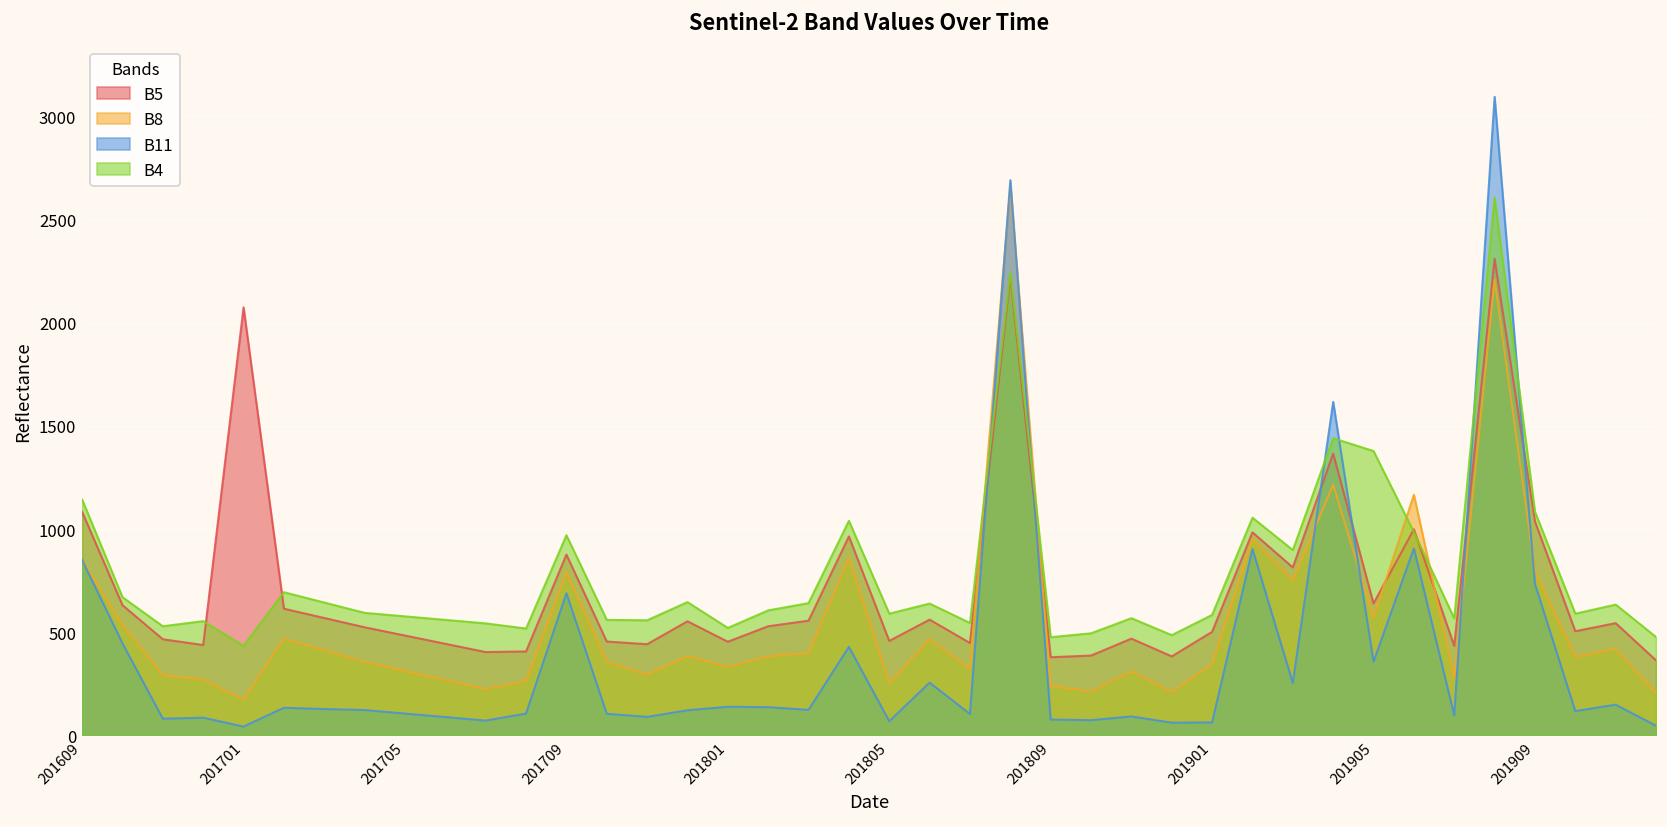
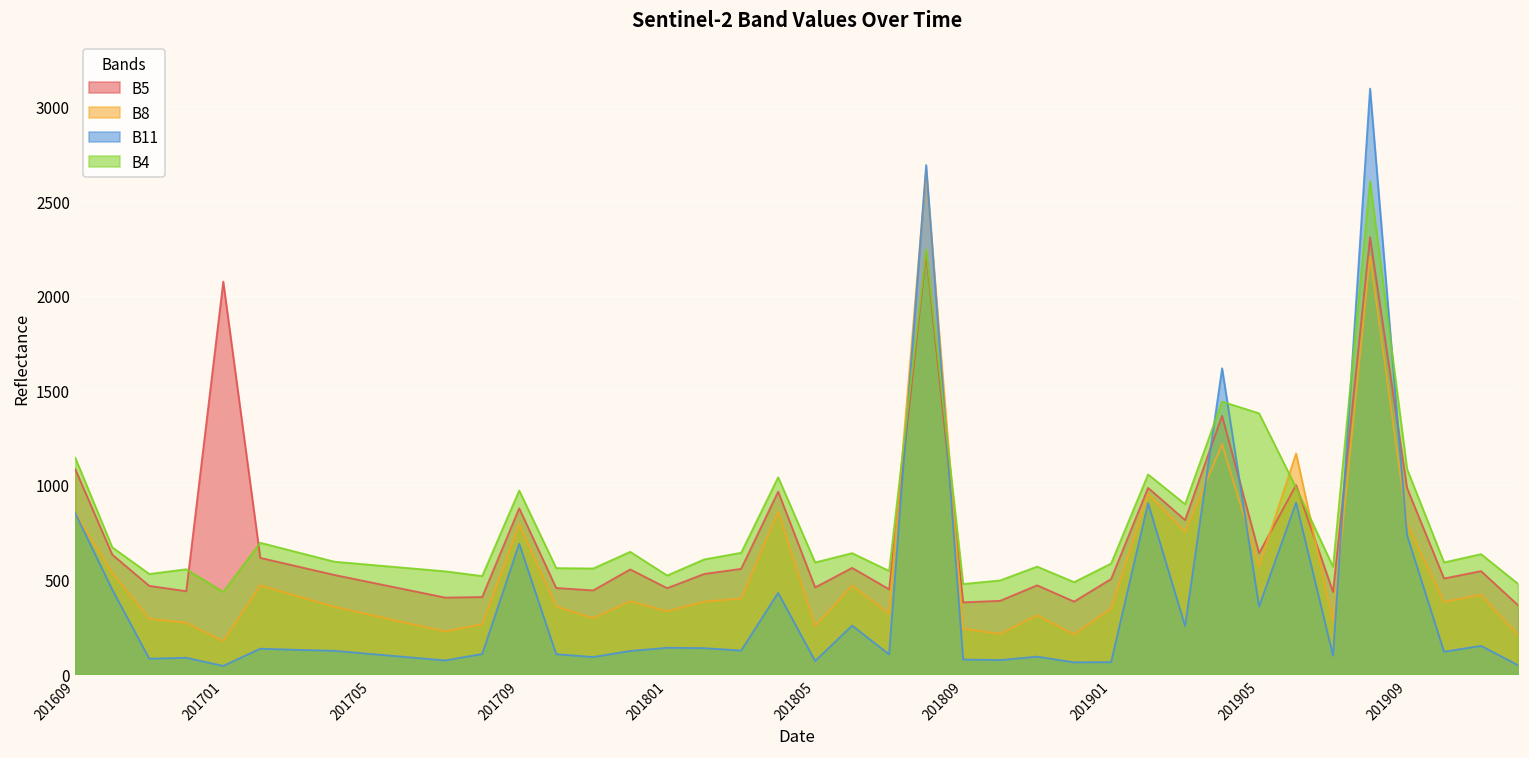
  {
    "B5": {
      "201609": 1080,
      "201701": 2070,
      "201705": 480,
      "201709": 880,
      "201801": 450,
      "201805": 460,
      "201809": 380,
      "201901": 500,
      "201905": 640,
-     "201909": 1040
+     "201909": 980
    },
    "B8": {
      "201701": 170,
      "201705": 310,
      "201709": 790,
      "201801": 330,
      "201805": 250,
      "201809": 240,
      "201901": 350,
      "201905": 570,
      "201909": 800
    },
    "B11": {
      "201701": 40,
      "201705": 110,
      "201709": 690,
      "201801": 140,
      "201805": 70,
      "201809": 80,
      "201901": 60,
      "201905": 360,
      "201909": 730
    },
    "B4": {
      "201609": 1140,
      "201701": 430,
      "201705": 580,
      "201709": 970,
      "201801": 520,
      "201805": 590,
      "201809": 480,
      "201901": 580,
      "201905": 1380,
      "201909": 1080
    }
  }
